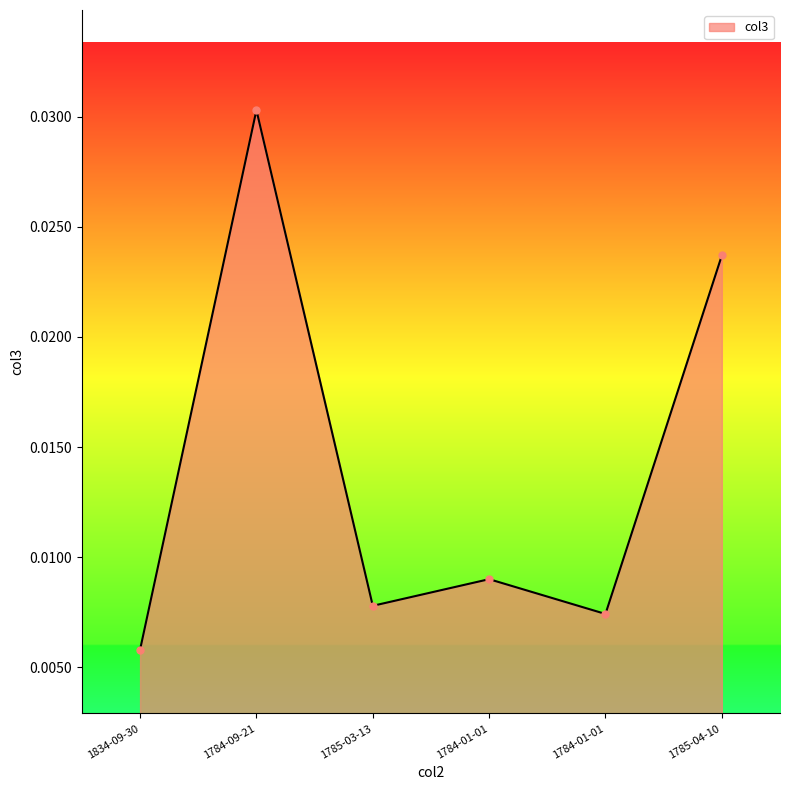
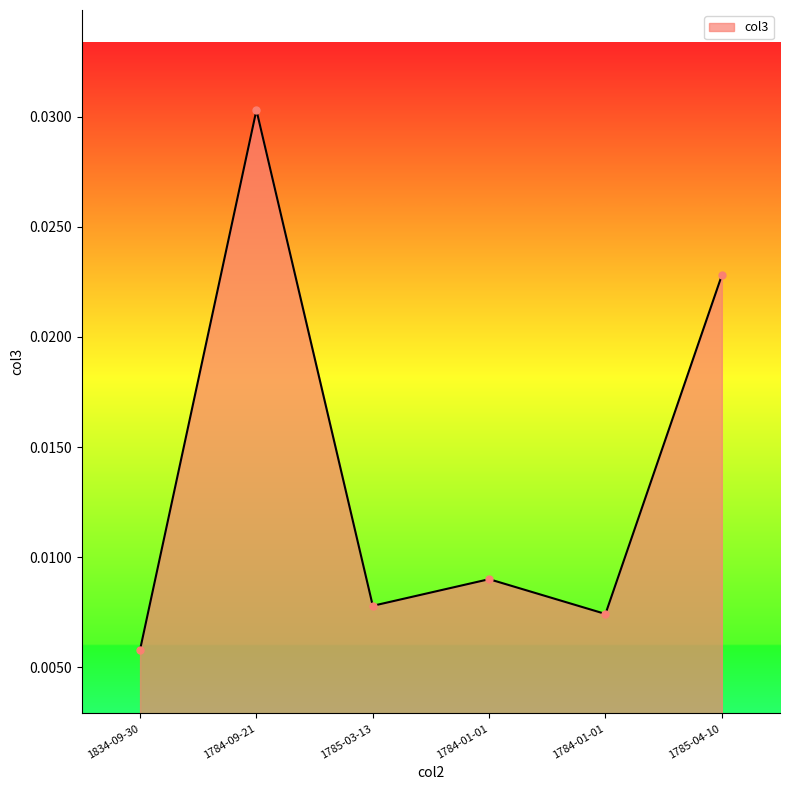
  {
    "1834-09-30": 0.0058,
    "1784-09-21": 0.0303,
    "1785-03-13": 0.0078,
-   "1785-04-10": 0.0237
+   "1785-04-10": 0.0228
  }
